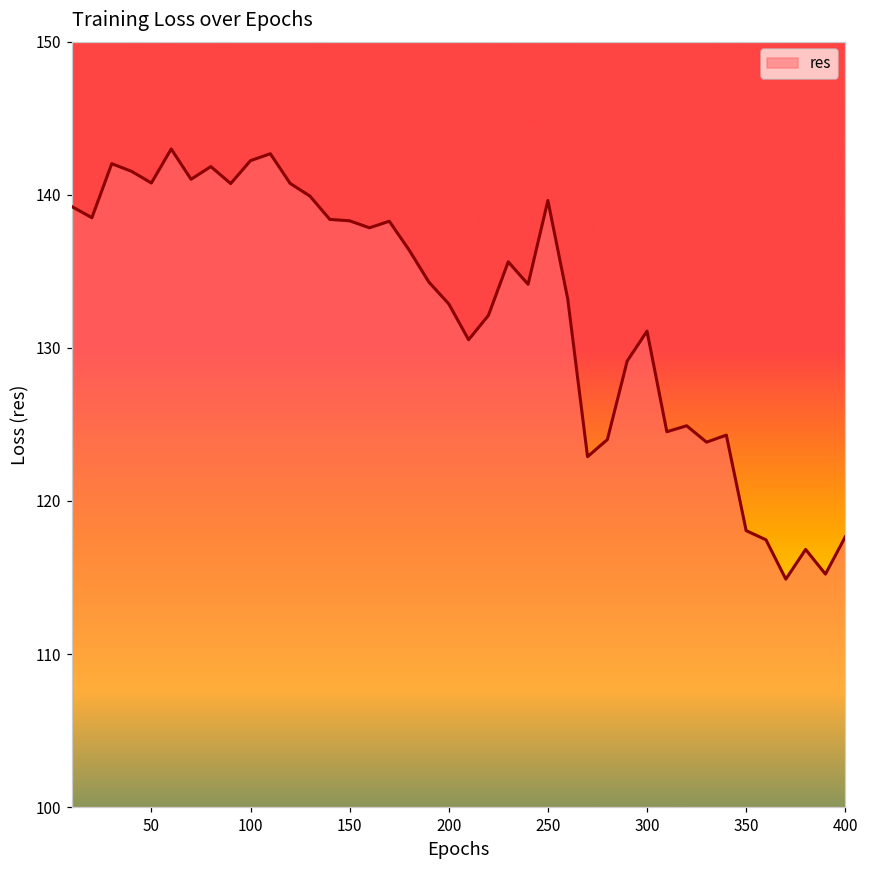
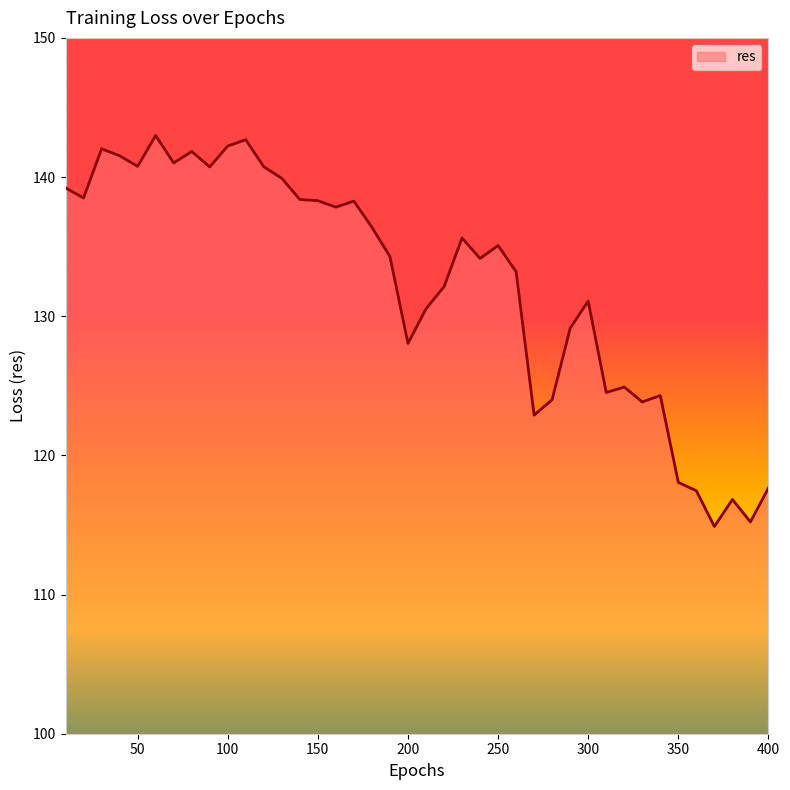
  {
    "50": 140.8,
    "100": 142.2,
    "150": 138.3,
-   "200": 132.9,
-   "250": 139.6,
+   "200": 128.0,
+   "250": 135.1,
    "300": 131.1,
    "350": 118.1,
    "400": 117.7
  }
